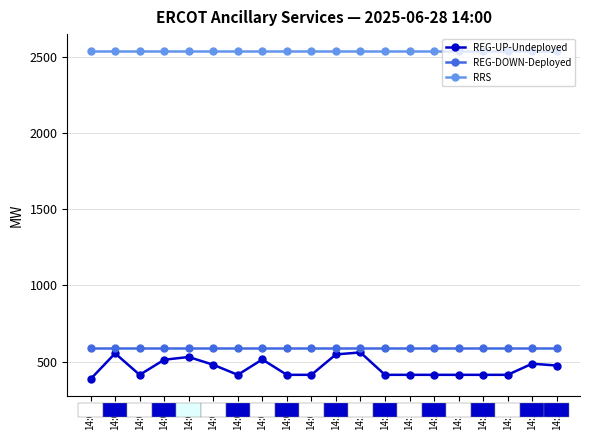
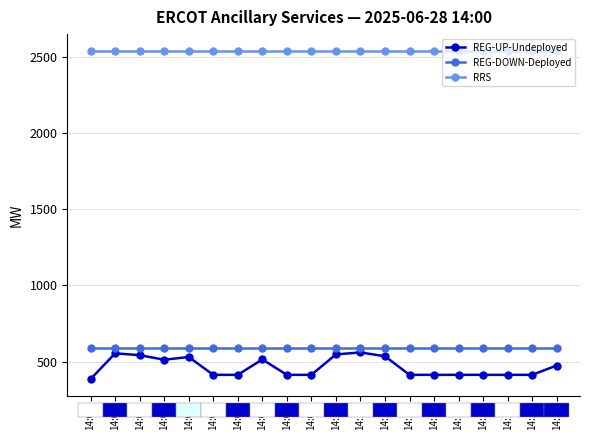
  {
    "REG-UP-Undeployed": {
      "14:00": 390,
      "14:01": 550,
-     "14:02": 410,
+     "14:02": 540,
      "14:03": 510,
      "14:04": 530,
-     "14:05": 480,
+     "14:05": 410,
      "14:06": 410,
      "14:07": 510,
      "14:08": 410,
      "14:09": 410,
      "14:10": 550,
      "14:11": 560,
-     "14:12": 410,
+     "14:12": 540,
      "14:13": 410,
      "14:14": 410,
      "14:15": 410,
      "14:16": 410,
      "14:17": 410,
-     "14:18": 490,
+     "14:18": 410,
      "14:19": 470
    }
  }
